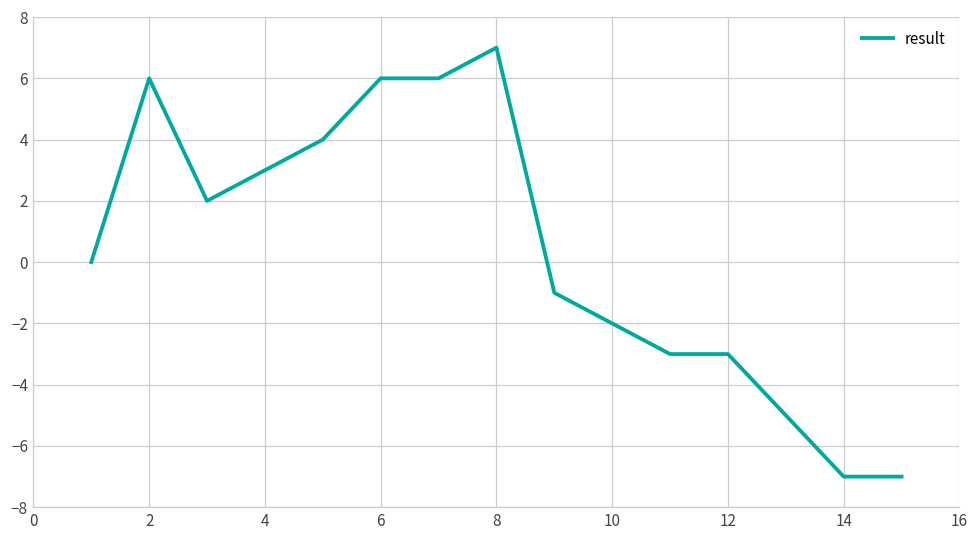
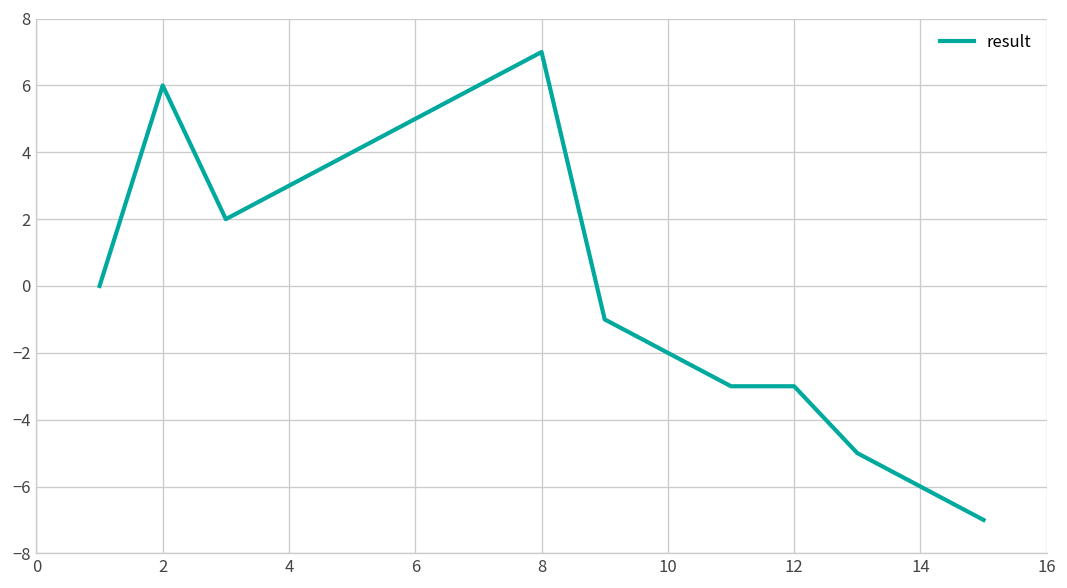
  {
    "2": 6,
    "4": 3,
-   "6": 6,
+   "6": 5,
    "8": 7,
    "10": -2,
    "12": -3,
-   "14": -7
+   "14": -6
  }
